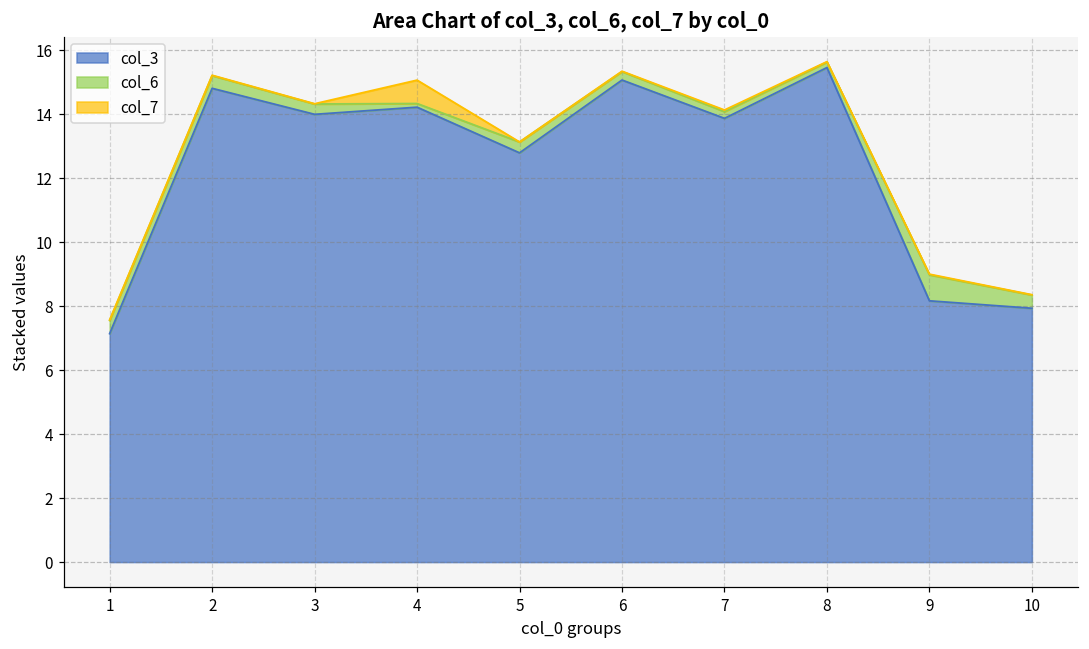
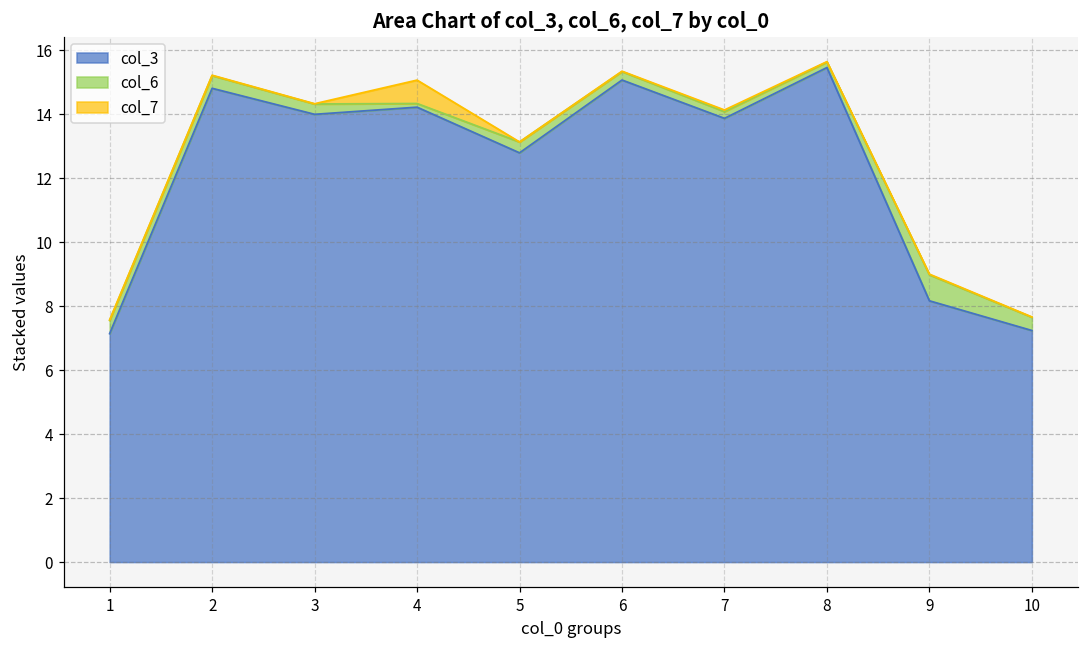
  {
    "col_3": {
      "1": 7.1,
      "2": 14.8,
      "3": 14.0,
      "4": 14.2,
      "5": 12.8,
      "6": 15.1,
      "7": 13.9,
      "8": 15.5,
      "9": 8.2,
-     "10": 7.9
+     "10": 7.2
    },
    "col_6": {
      "4": 0.1
    },
    "col_7": {
      "4": 0.7
    }
  }
